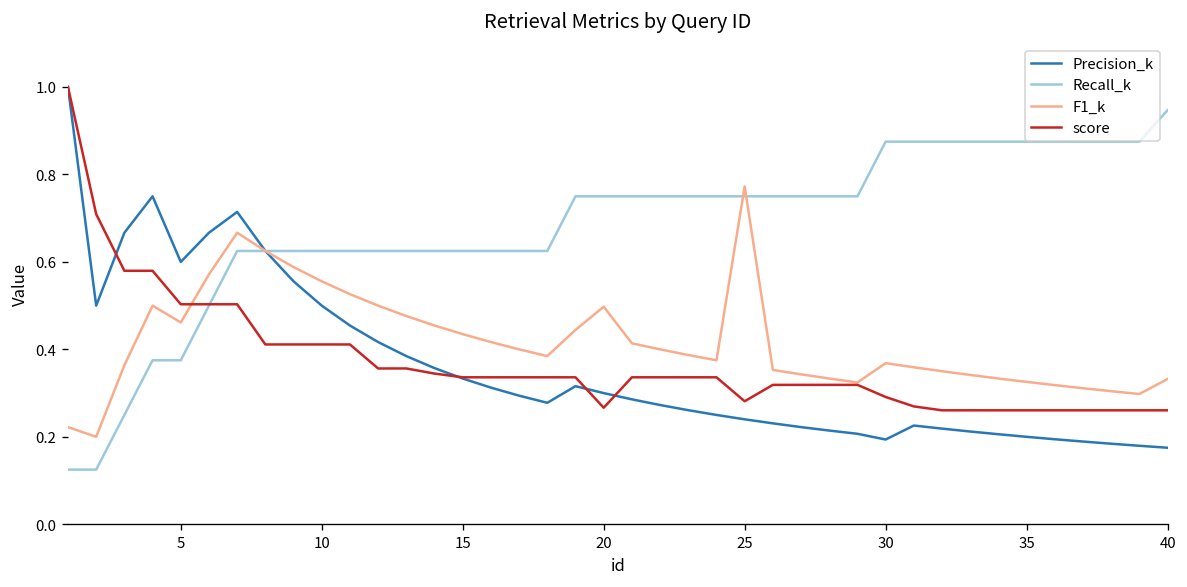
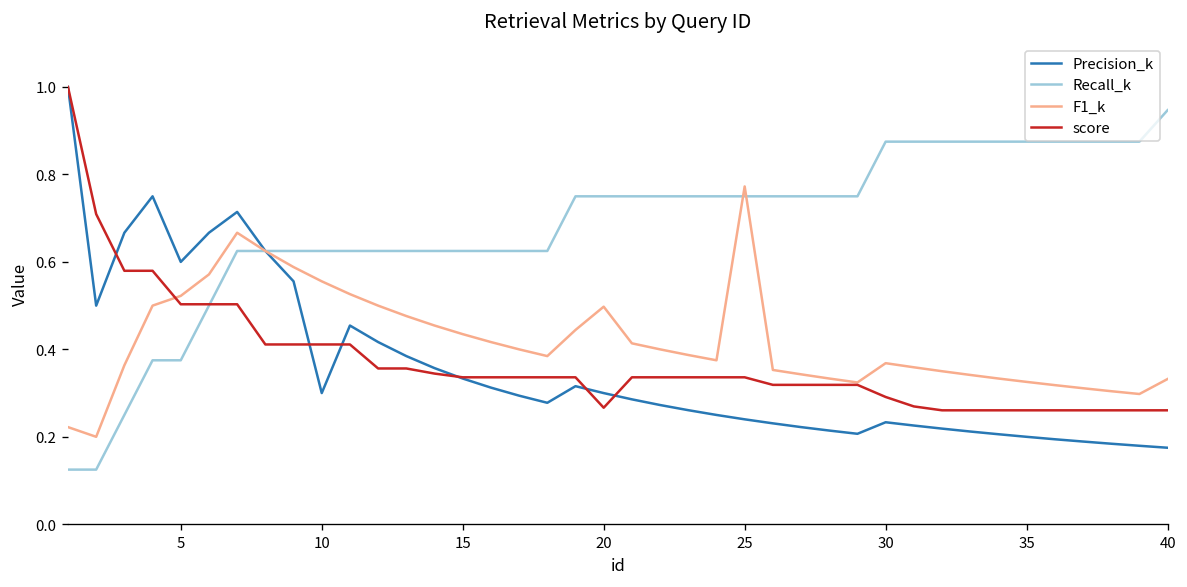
  {
    "Precision_k": {
      "5": 0.60,
-     "10": 0.5,
+     "10": 0.3,
      "20": 0.30,
      "25": 0.24,
-     "30": 0.19,
+     "30": 0.23,
      "35": 0.20,
      "40": 0.18
    },
    "Recall_k": {
      "5": 0.38,
      "10": 0.63,
      "15": 0.63,
      "20": 0.75,
      "25": 0.75,
      "30": 0.88,
      "40": 0.95
    },
    "F1_k": {
-     "5": 0.46,
+     "5": 0.52,
      "10": 0.56,
      "15": 0.43,
      "20": 0.50,
      "25": 0.77,
      "30": 0.37,
      "35": 0.33,
      "40": 0.33
    },
    "score": {
      "5": 0.50,
      "10": 0.41,
      "20": 0.27,
-     "25": 0.28,
+     "25": 0.34,
      "30": 0.29,
      "35": 0.26,
      "40": 0.26
    }
  }
